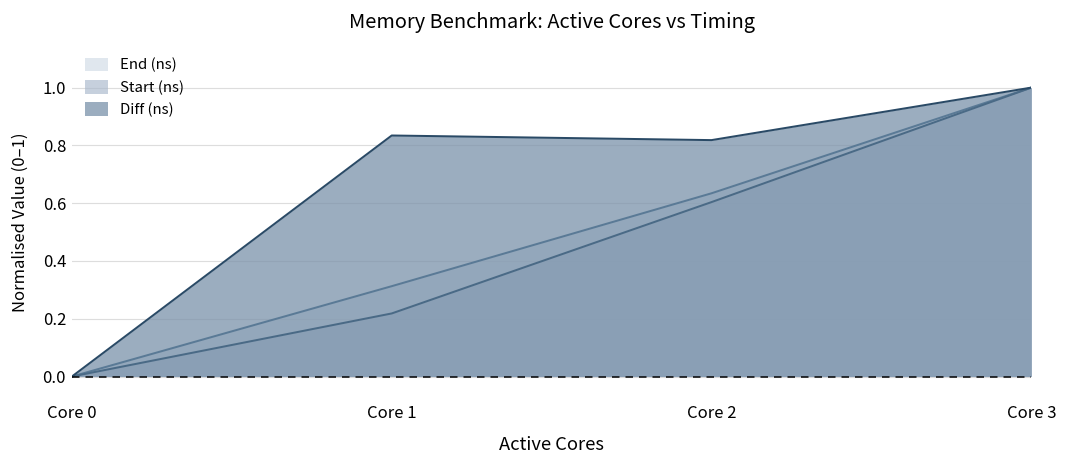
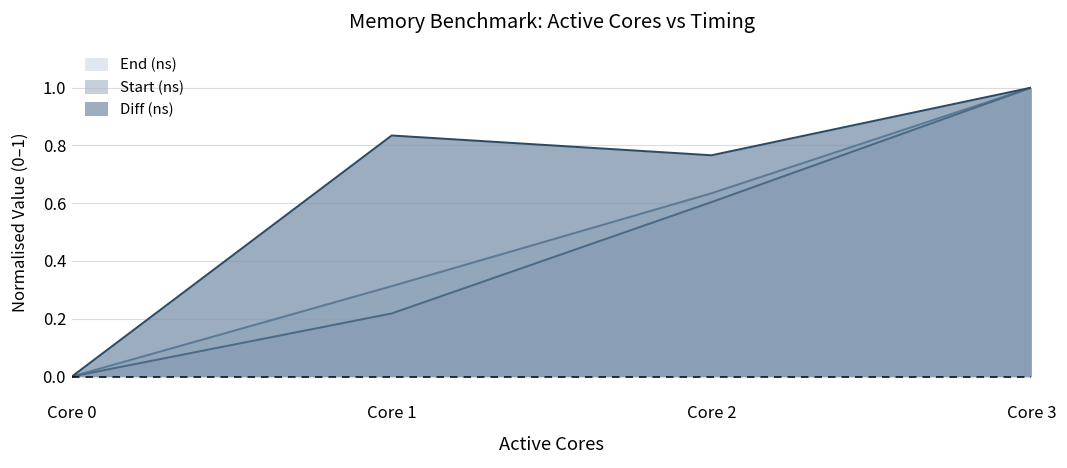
  {
    "Diff (ns)": {
      "Core 1": 0.83,
-     "Core 2": 0.82
+     "Core 2": 0.77
    }
  }
